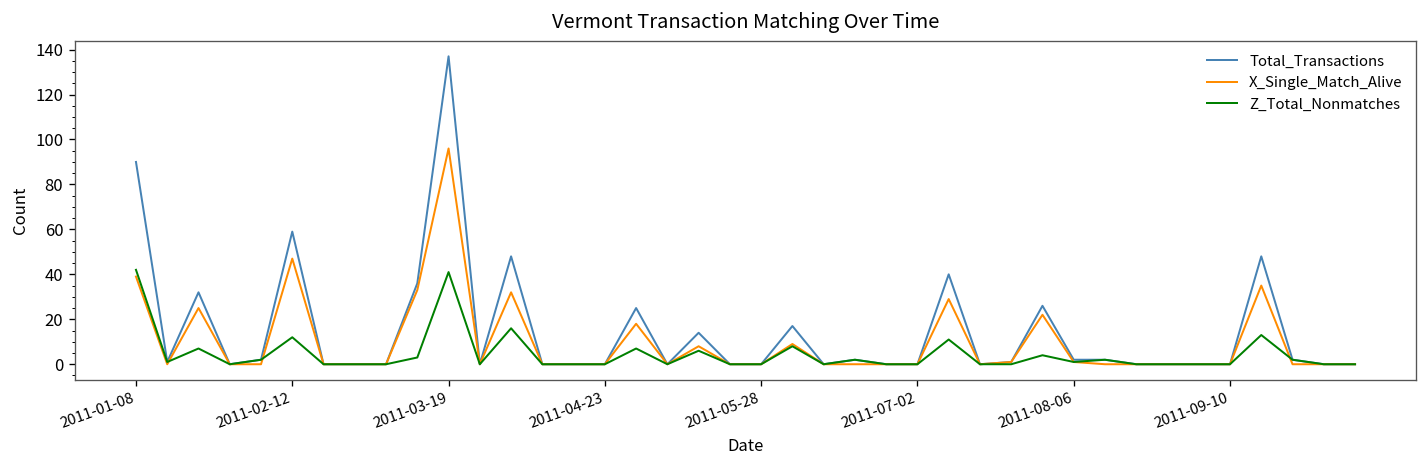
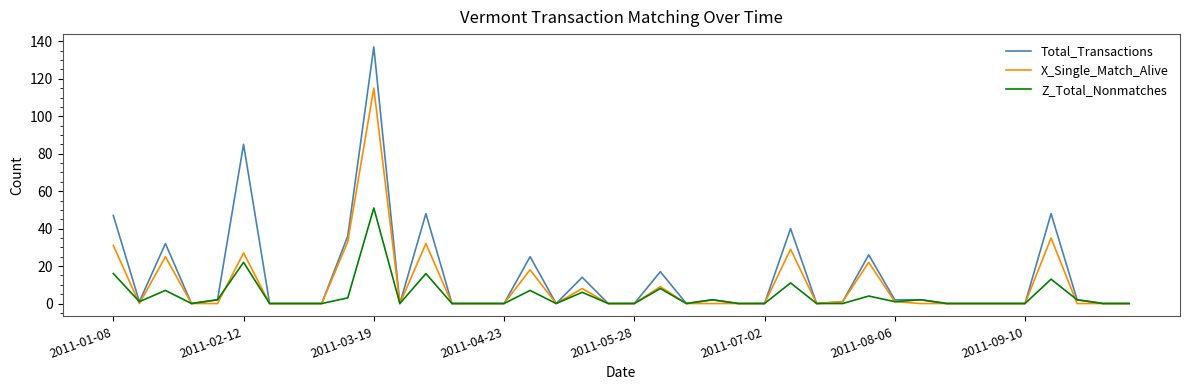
  {
    "Total_Transactions": {
-     "2011-01-08": 90,
-     "2011-02-12": 59,
+     "2011-01-08": 47,
+     "2011-02-12": 85,
      "2011-03-19": 137
    },
    "X_Single_Match_Alive": {
-     "2011-01-08": 39,
-     "2011-02-12": 47,
-     "2011-03-19": 96
+     "2011-01-08": 31,
+     "2011-02-12": 27,
+     "2011-03-19": 115
    },
    "Z_Total_Nonmatches": {
-     "2011-01-08": 42,
-     "2011-02-12": 12,
-     "2011-03-19": 41
+     "2011-01-08": 16,
+     "2011-02-12": 22,
+     "2011-03-19": 51
    }
  }
